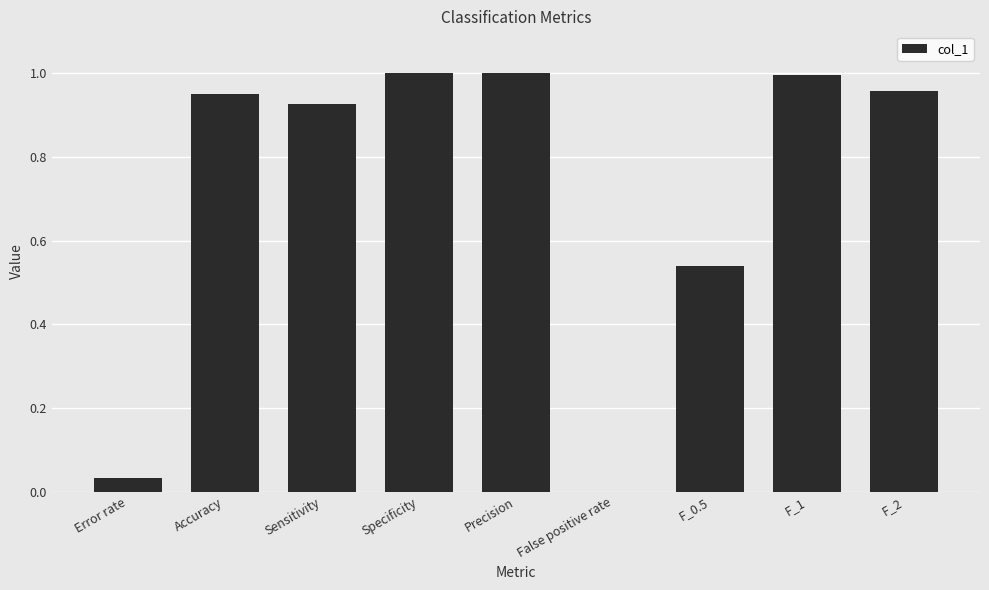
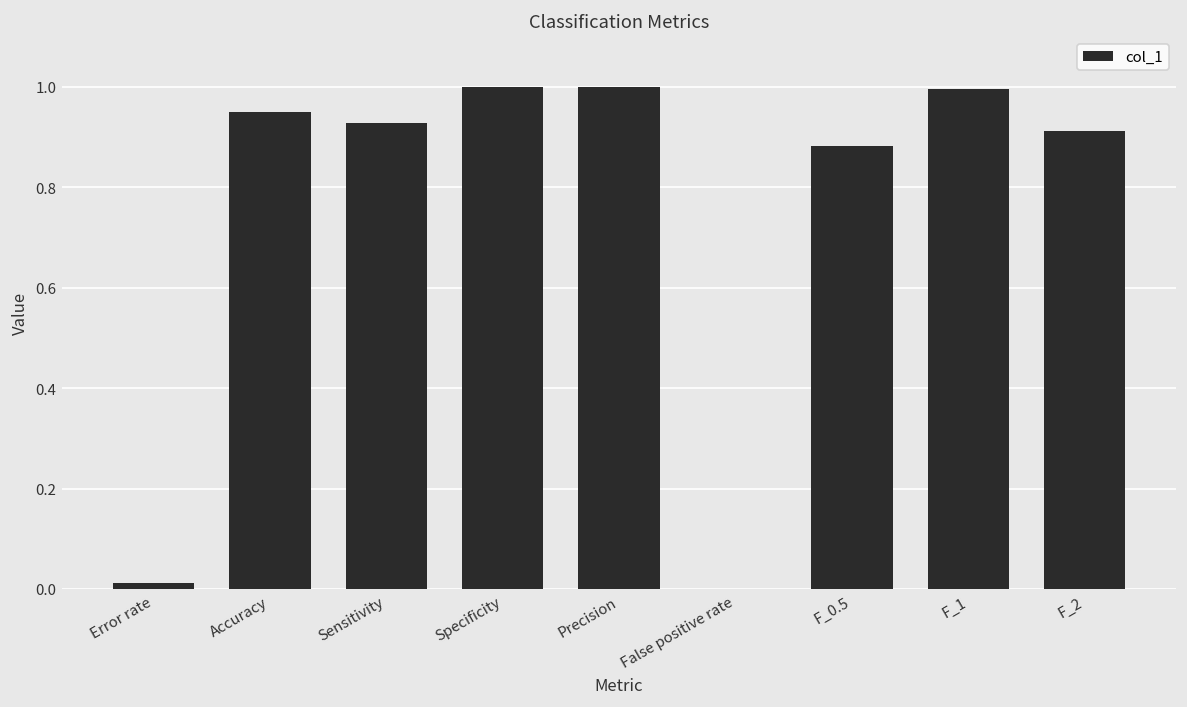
  {
-   "Error rate": 0.03,
+   "Error rate": 0.01,
    "Accuracy": 0.95,
    "Sensitivity": 0.93,
    "Specificity": 1.00,
    "Precision": 1.00,
    "False positive rate": 0.00,
-   "F_0.5": 0.54,
+   "F_0.5": 0.88,
    "F_1": 1.00,
-   "F_2": 0.96
+   "F_2": 0.91
  }
